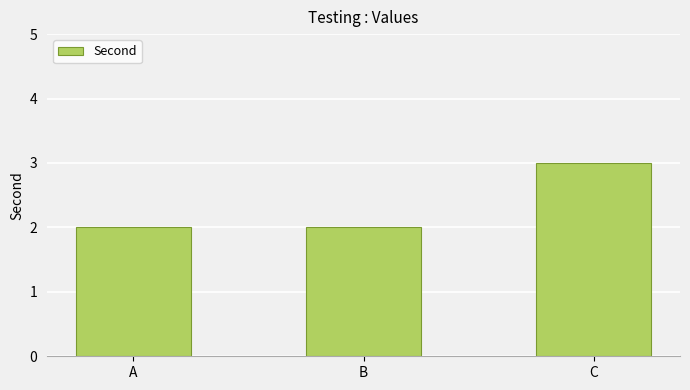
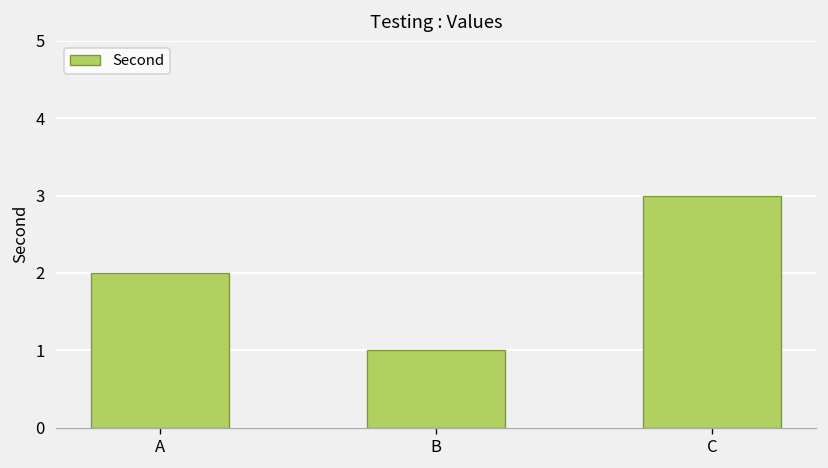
  {
    "A": 2,
-   "B": 2,
+   "B": 1,
    "C": 3
  }
